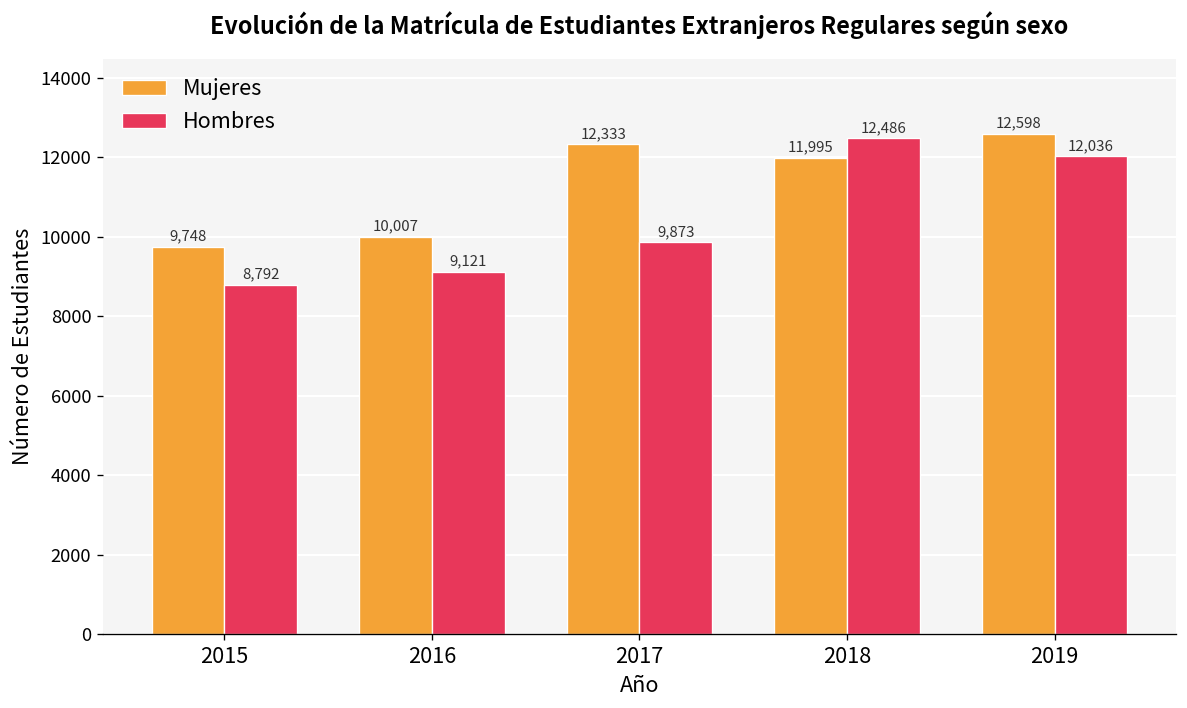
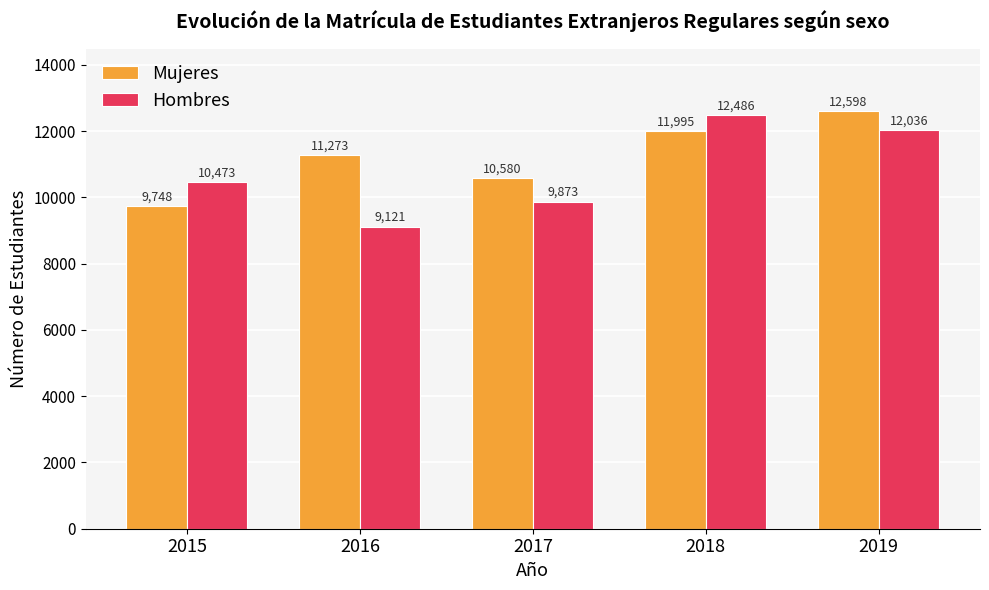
  {
    "Mujeres": {
      "2015": "9,748",
-     "2016": "10,007",
-     "2017": "12,333",
+     "2016": "11,273",
+     "2017": "10,580",
      "2018": "11,995",
      "2019": "12,598"
    },
    "Hombres": {
-     "2015": "8,792",
+     "2015": "10,473",
      "2016": "9,121",
      "2017": "9,873",
      "2018": "12,486",
      "2019": "12,036"
    }
  }
